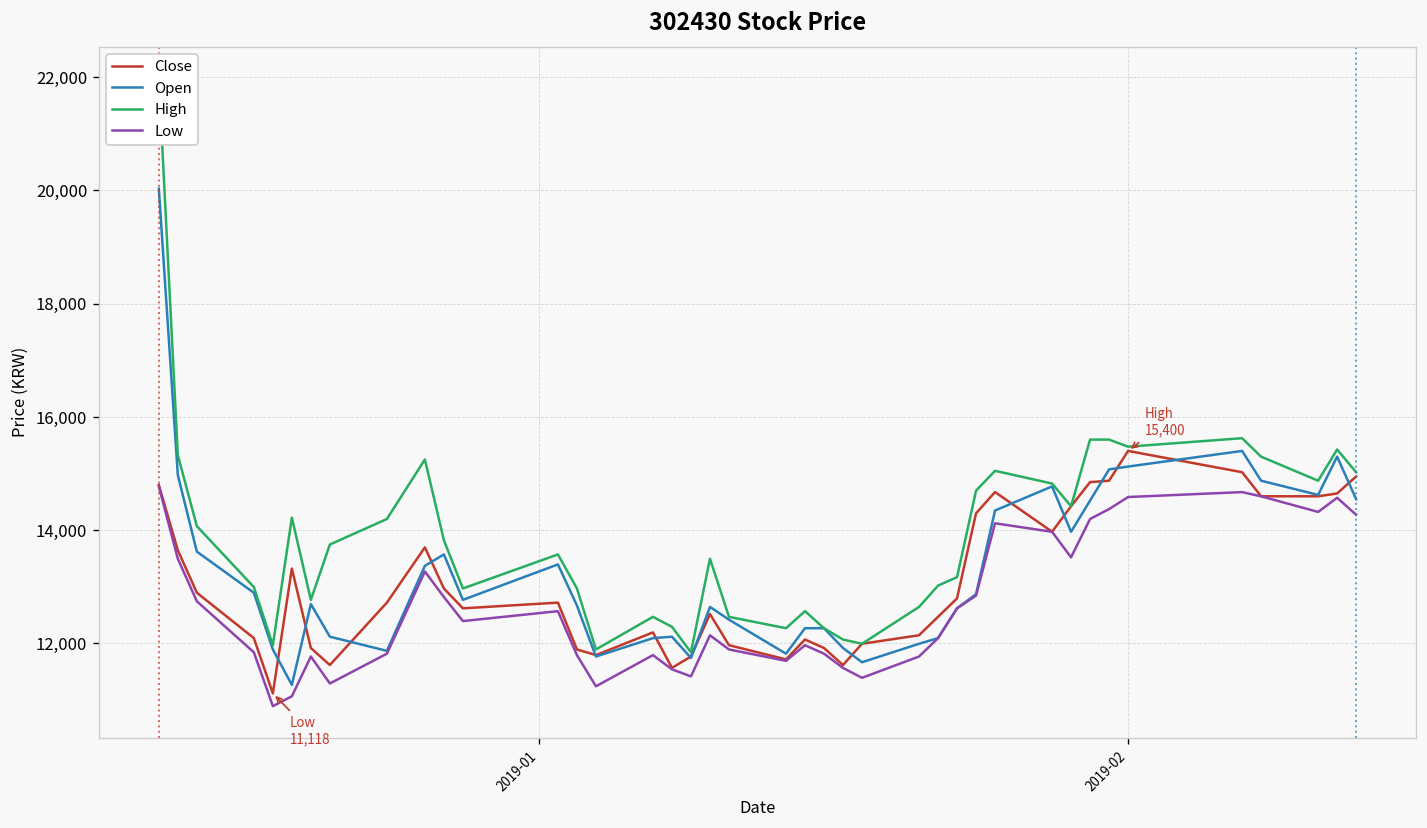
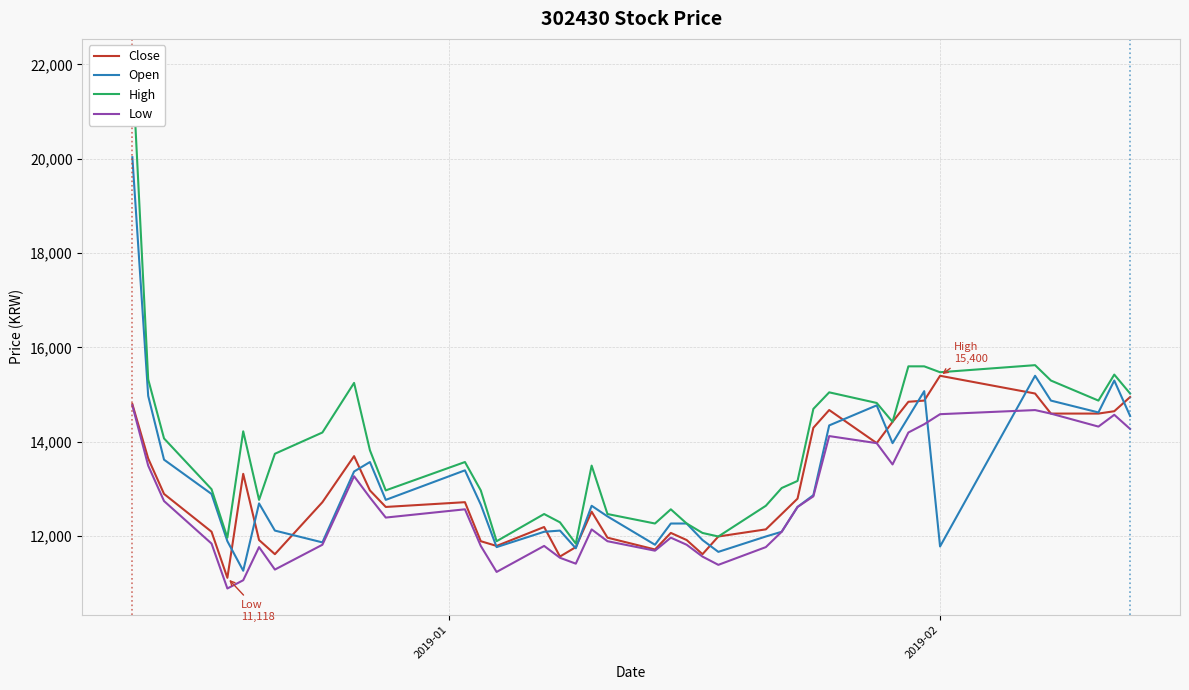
  {
    "Close": {
      "2019-02": "15,400"
    },
    "Open": {
-     "2019-02": "15,100"
+     "2019-02": "11,800"
    },
    "Low": {
      "2019-02": "14,600"
    }
  }
